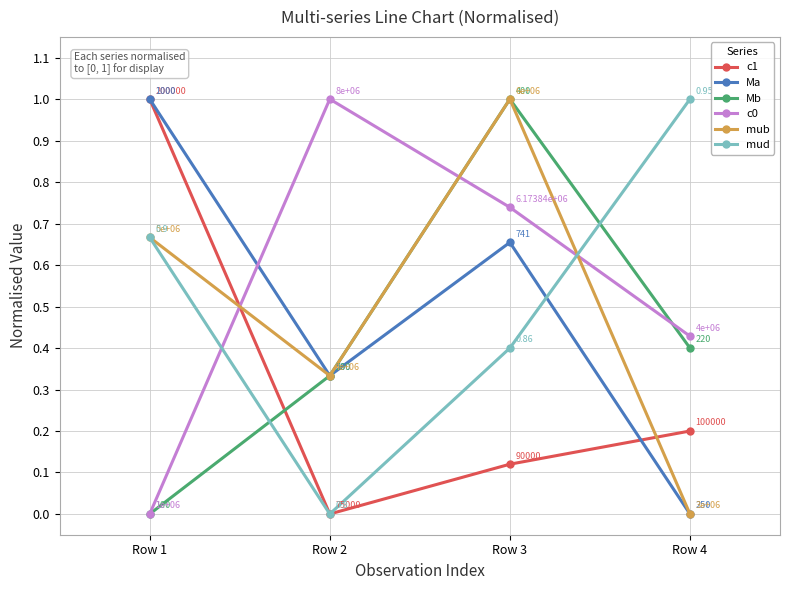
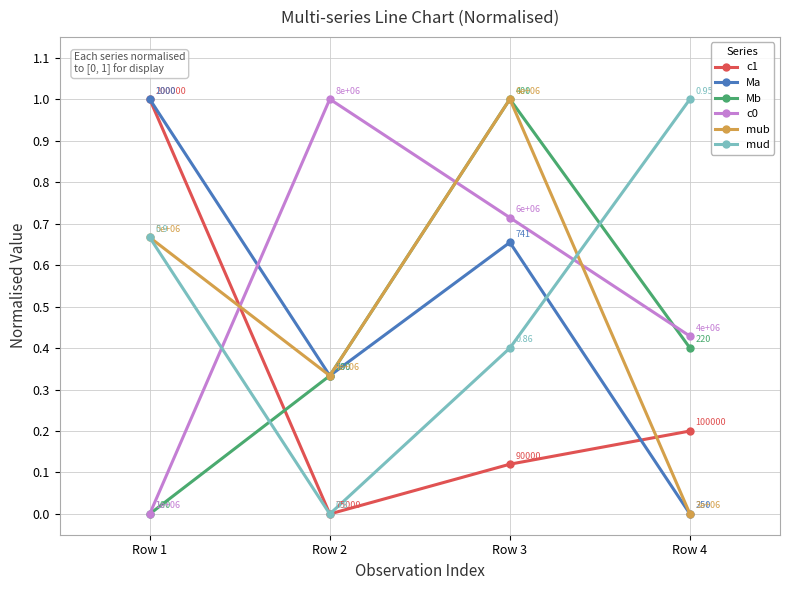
  {
    "Mb": {
      "Row 4": "0.40"
    },
    "c0": {
-     "Row 3": "6.17384e+06"
+     "Row 3": "6e+06"
    }
  }
